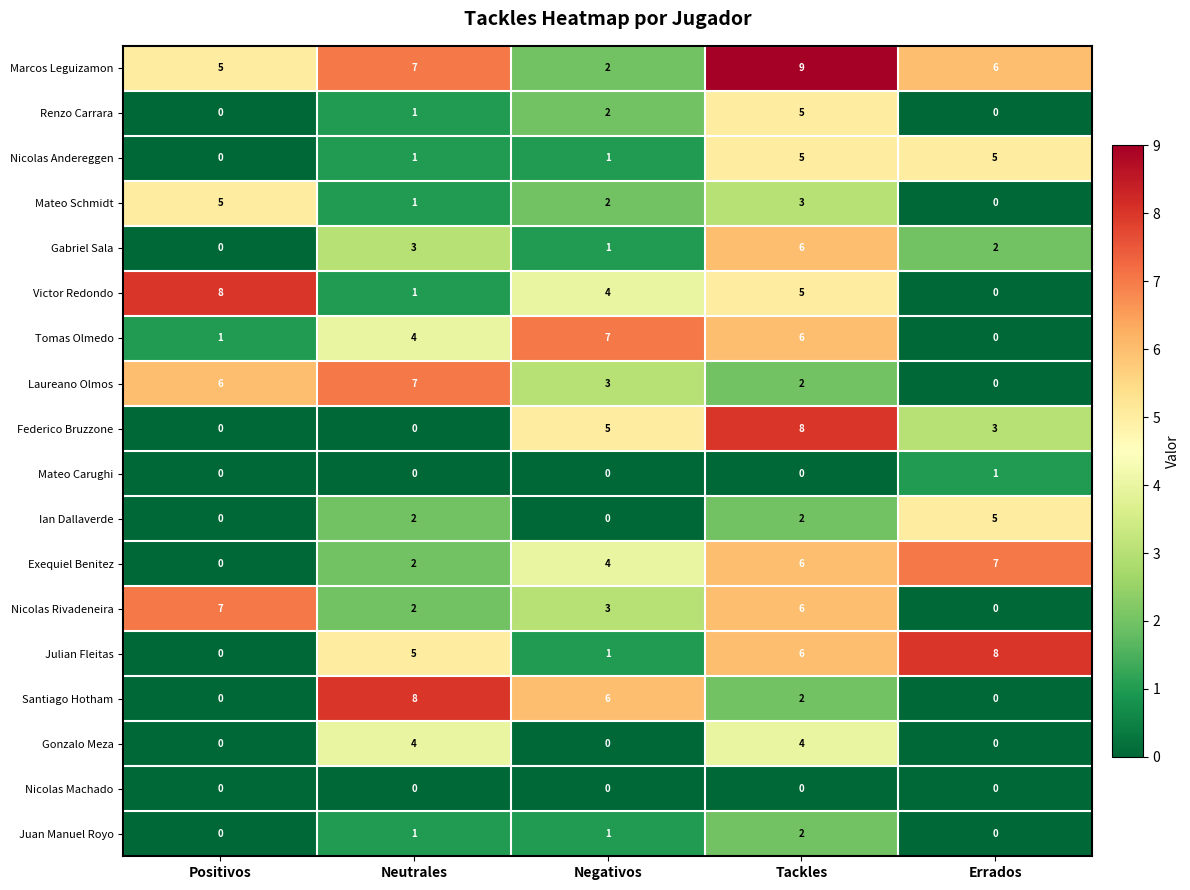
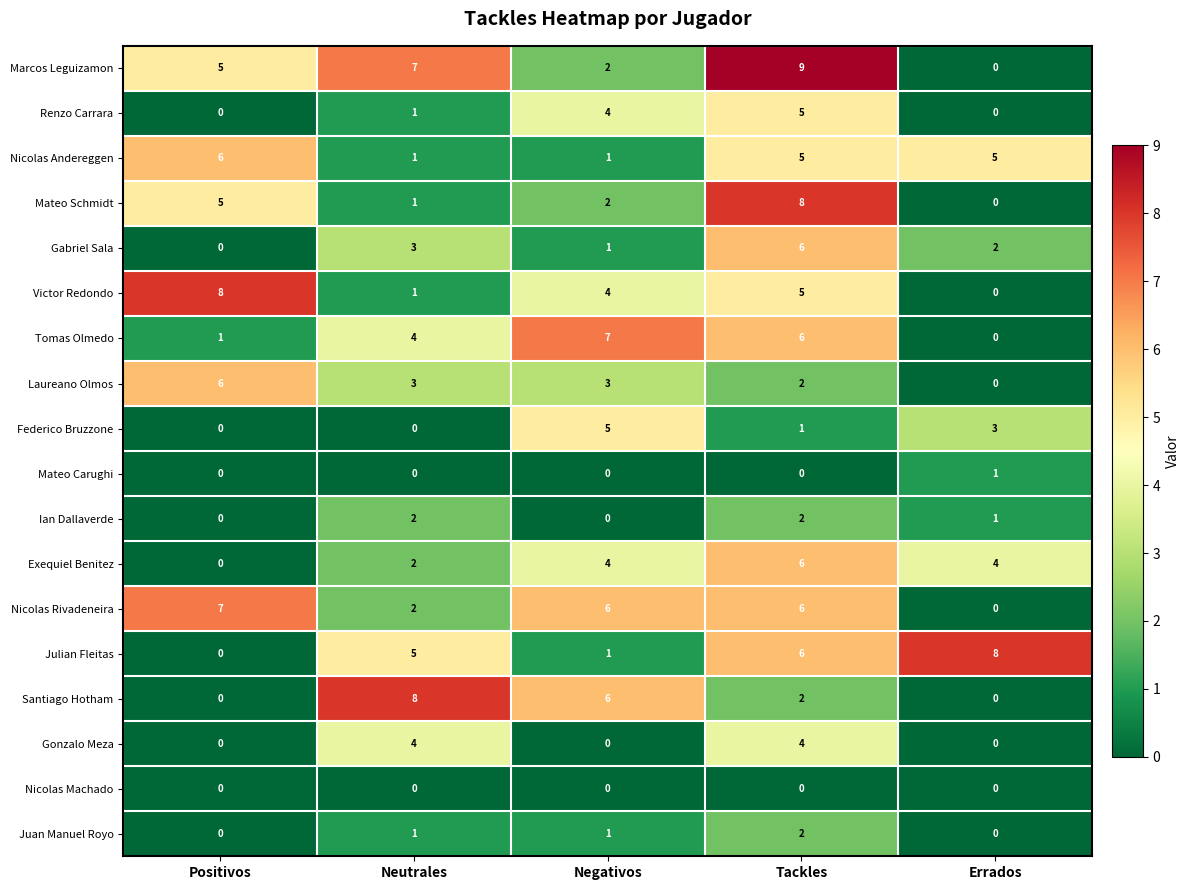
  {
    "Marcos Leguizamon": {
      "Positivos": 5,
      "Neutrales": 7,
      "Negativos": 2,
      "Tackles": 9,
-     "Errados": 6
+     "Errados": 0
    },
    "Renzo Carrara": {
      "Positivos": 0,
      "Neutrales": 1,
-     "Negativos": 2,
+     "Negativos": 4,
      "Tackles": 5,
      "Errados": 0
    },
    "Nicolas Andereggen": {
-     "Positivos": 0,
+     "Positivos": 6,
      "Neutrales": 1,
      "Negativos": 1,
      "Tackles": 5,
      "Errados": 5
    },
    "Mateo Schmidt": {
      "Positivos": 5,
      "Neutrales": 1,
      "Negativos": 2,
-     "Tackles": 3,
+     "Tackles": 8,
      "Errados": 0
    },
    "Gabriel Sala": {
      "Positivos": 0,
      "Neutrales": 3,
      "Negativos": 1,
      "Tackles": 6,
      "Errados": 2
    },
    "Victor Redondo": {
      "Positivos": 8,
      "Neutrales": 1,
      "Negativos": 4,
      "Tackles": 5,
      "Errados": 0
    },
    "Tomas Olmedo": {
      "Positivos": 1,
      "Neutrales": 4,
      "Negativos": 7,
      "Tackles": 6,
      "Errados": 0
    },
    "Laureano Olmos": {
      "Positivos": 6,
-     "Neutrales": 7,
+     "Neutrales": 3,
      "Negativos": 3,
      "Tackles": 2,
      "Errados": 0
    },
    "Federico Bruzzone": {
      "Positivos": 0,
      "Neutrales": 0,
      "Negativos": 5,
-     "Tackles": 8,
+     "Tackles": 1,
      "Errados": 3
    },
    "Mateo Carughi": {
      "Positivos": 0,
      "Neutrales": 0,
      "Negativos": 0,
      "Tackles": 0,
      "Errados": 1
    },
    "Ian Dallaverde": {
      "Positivos": 0,
      "Neutrales": 2,
      "Negativos": 0,
      "Tackles": 2,
-     "Errados": 5
+     "Errados": 1
    },
    "Exequiel Benitez": {
      "Positivos": 0,
      "Neutrales": 2,
      "Negativos": 4,
      "Tackles": 6,
-     "Errados": 7
+     "Errados": 4
    },
    "Nicolas Rivadeneira": {
      "Positivos": 7,
      "Neutrales": 2,
-     "Negativos": 3,
+     "Negativos": 6,
      "Tackles": 6,
      "Errados": 0
    },
    "Julian Fleitas": {
      "Positivos": 0,
      "Neutrales": 5,
      "Negativos": 1,
      "Tackles": 6,
      "Errados": 8
    },
    "Santiago Hotham": {
      "Positivos": 0,
      "Neutrales": 8,
      "Negativos": 6,
      "Tackles": 2,
      "Errados": 0
    },
    "Gonzalo Meza": {
      "Positivos": 0,
      "Neutrales": 4,
      "Negativos": 0,
      "Tackles": 4,
      "Errados": 0
    },
    "Nicolas Machado": {
      "Positivos": 0,
      "Neutrales": 0,
      "Negativos": 0,
      "Tackles": 0,
      "Errados": 0
    },
    "Juan Manuel Royo": {
      "Positivos": 0,
      "Neutrales": 1,
      "Negativos": 1,
      "Tackles": 2,
      "Errados": 0
    }
  }
